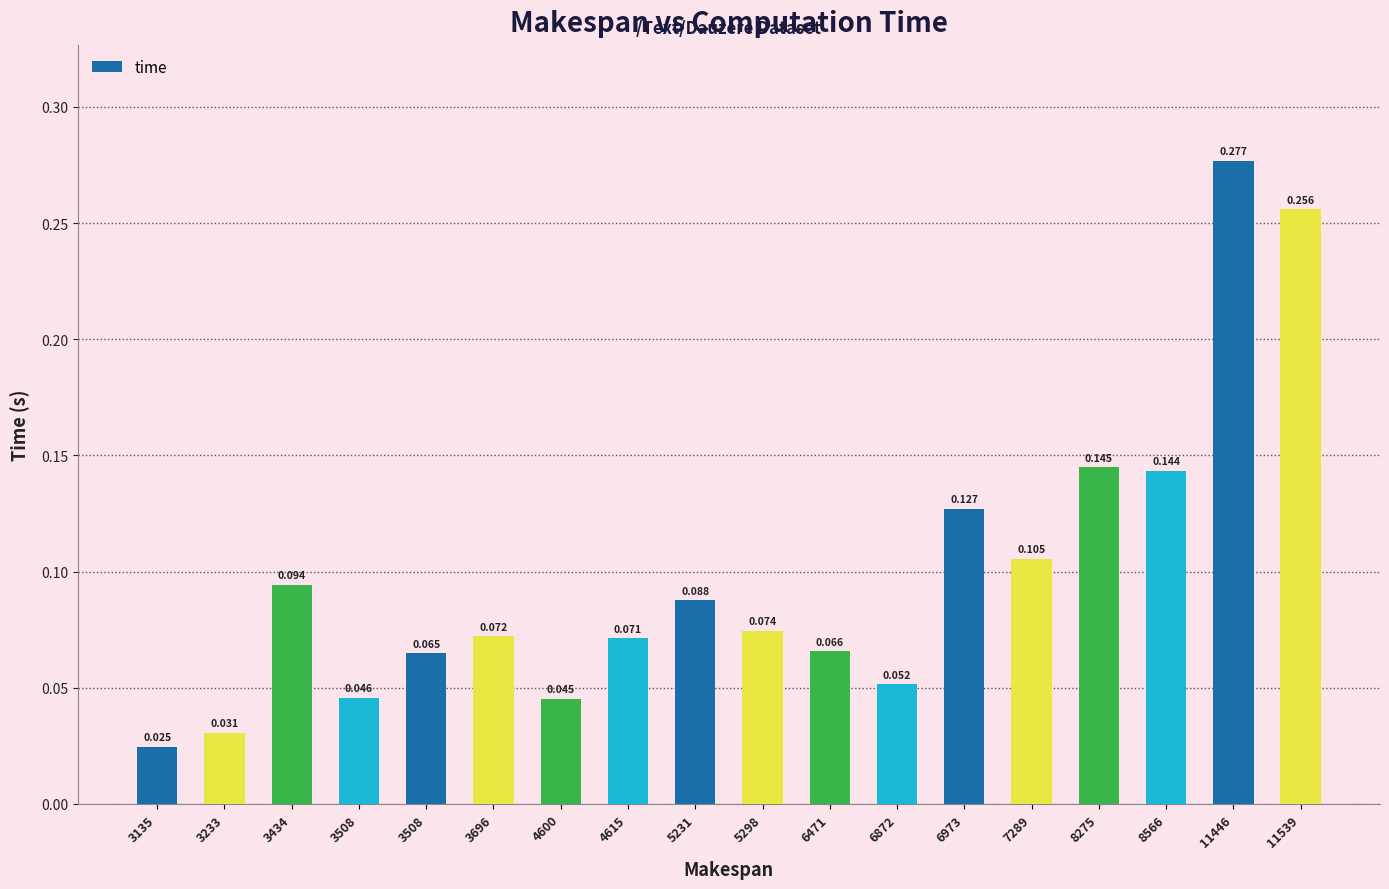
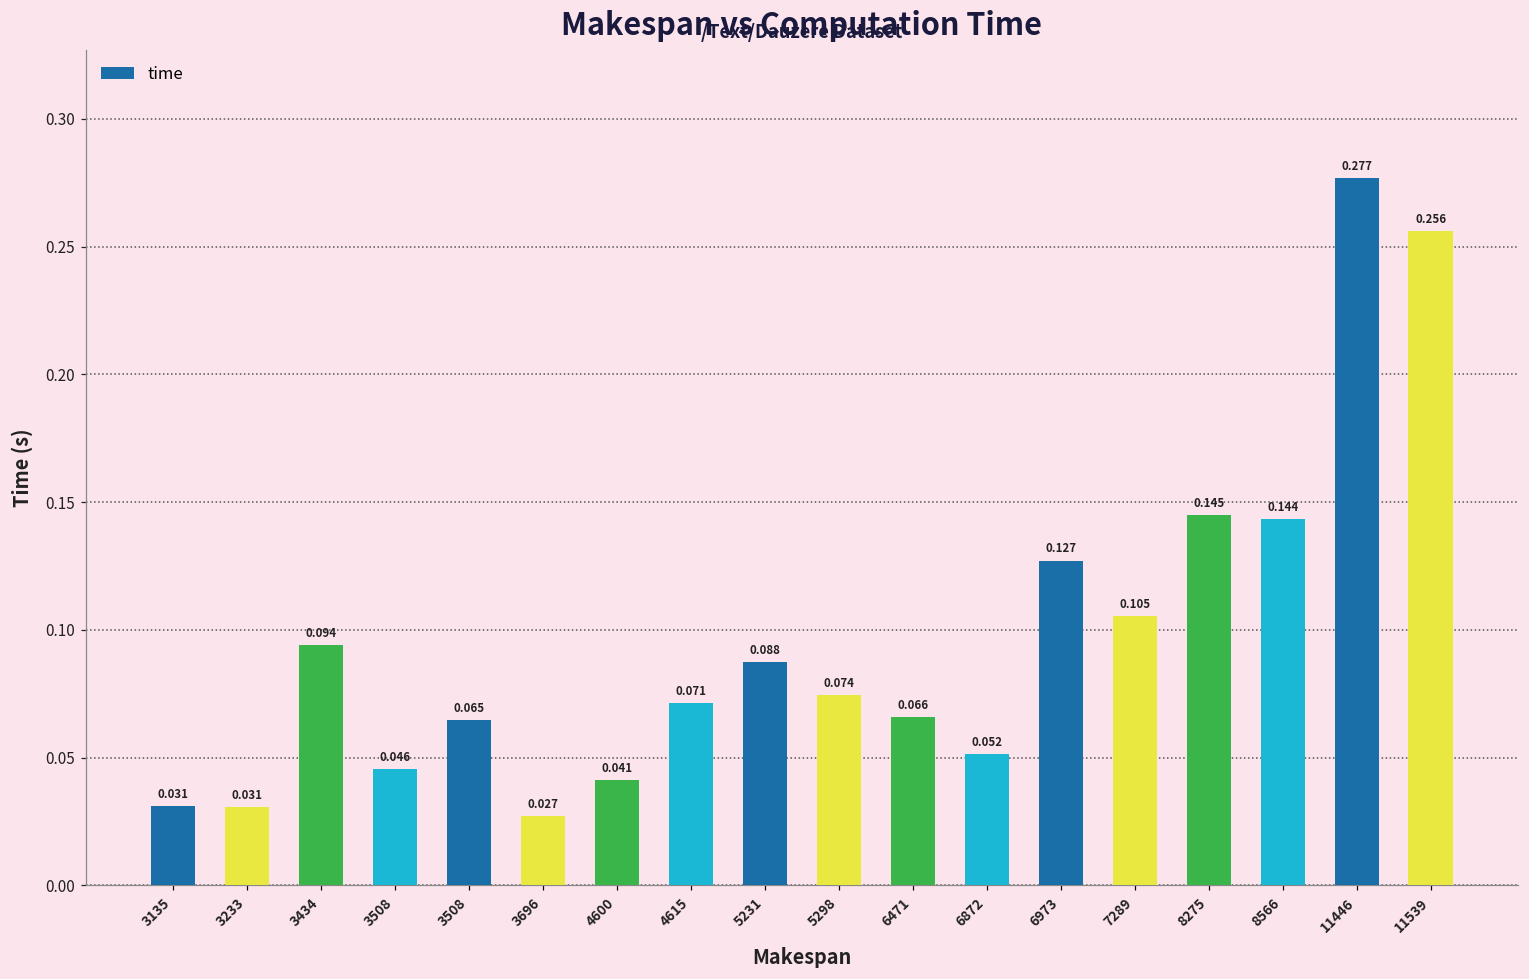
  {
-   "3135": 0.025,
+   "3135": 0.031,
    "3233": 0.031,
    "3434": 0.094,
-   "3696": 0.072,
-   "4600": 0.045,
+   "3696": 0.027,
+   "4600": 0.041,
    "4615": 0.071,
    "5231": 0.088,
    "5298": 0.074,
    "6471": 0.066,
    "6872": 0.052,
    "6973": 0.127,
    "7289": 0.105,
    "8275": 0.145,
    "8566": 0.144,
    "11446": 0.277,
    "11539": 0.256
  }
